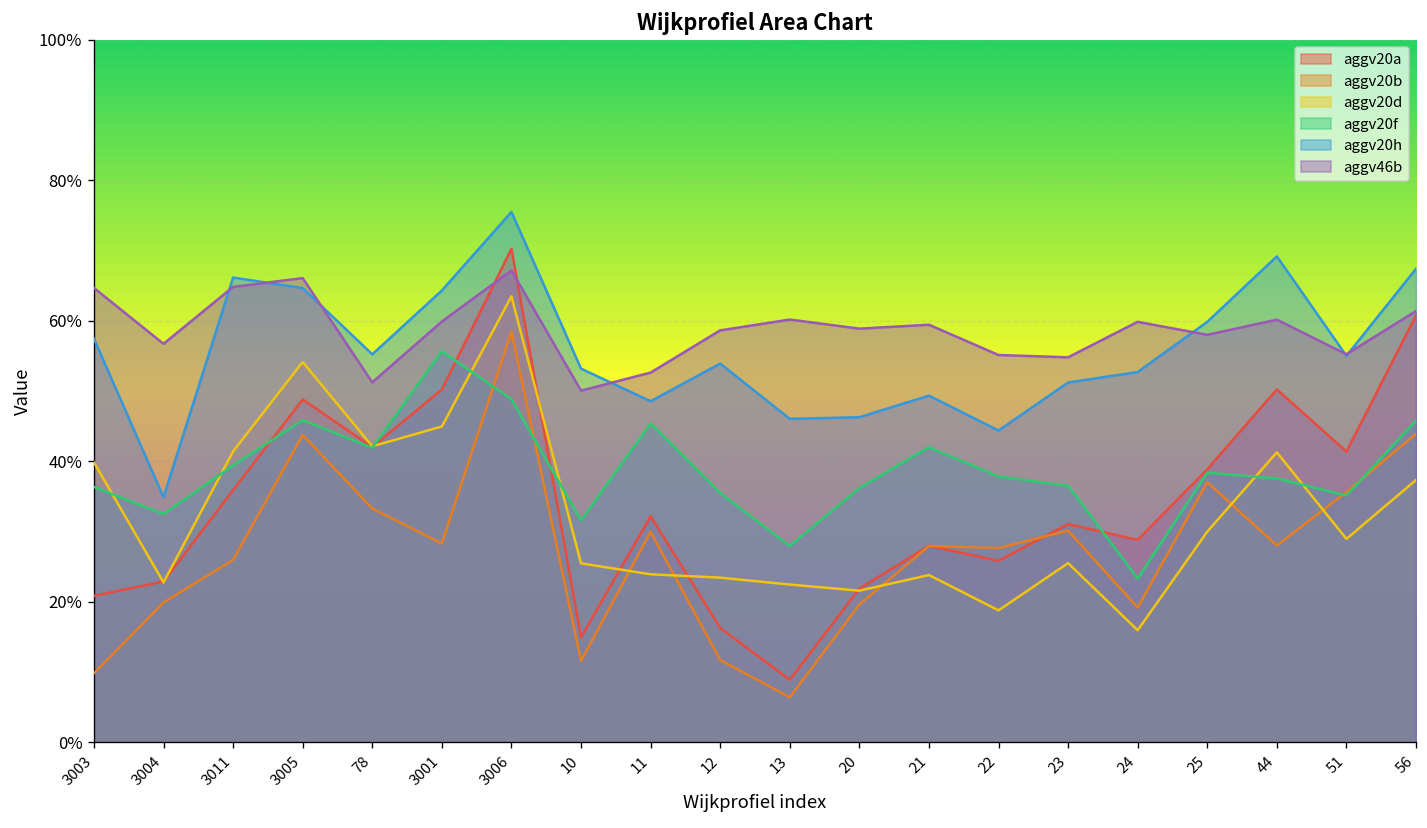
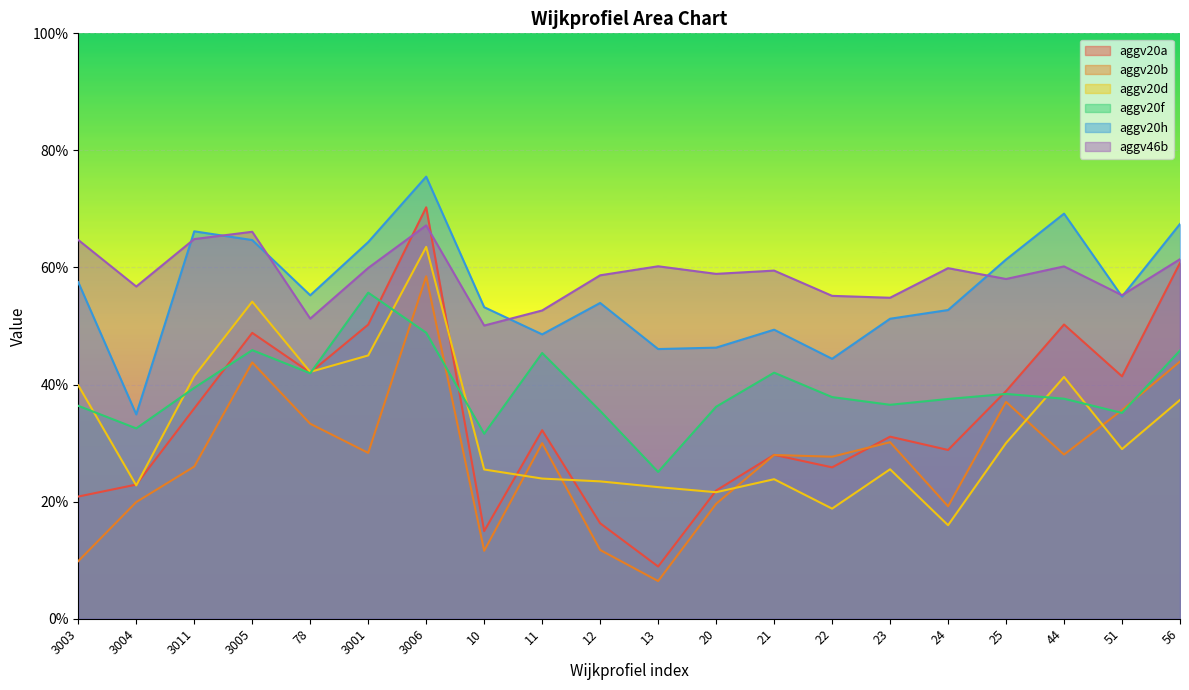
  {
    "aggv20f": {
      "3003": "36%",
      "3004": "33%",
      "3011": "39%",
      "3005": "46%",
      "3001": "56%",
      "3006": "49%",
      "10": "32%",
      "11": "45%",
      "12": "36%",
-     "13": "28%",
+     "13": "25%",
      "20": "36%",
      "21": "42%",
      "22": "38%",
      "23": "37%",
-     "24": "23%",
+     "24": "38%",
      "25": "38%",
      "44": "38%",
      "51": "35%",
      "56": "46%"
    },
    "aggv20h": {
      "3003": "57%",
      "3004": "35%",
      "3011": "66%",
      "3005": "65%",
      "78": "55%",
      "3001": "64%",
      "3006": "76%",
      "10": "53%",
      "11": "49%",
      "12": "54%",
      "13": "46%",
      "20": "46%",
      "21": "49%",
      "22": "44%",
      "23": "51%",
      "24": "53%",
-     "25": "60%",
+     "25": "61%",
      "44": "69%",
      "56": "67%"
    },
    "aggv46b": {
      "3003": "65%",
      "3004": "57%",
      "3011": "65%",
      "3005": "66%",
      "78": "51%",
      "3001": "60%",
      "3006": "67%",
      "10": "50%",
      "11": "53%",
      "12": "59%",
      "13": "60%",
      "20": "59%",
      "21": "59%",
      "22": "55%",
      "23": "55%",
      "24": "60%",
      "25": "58%",
      "44": "60%",
      "56": "61%"
    }
  }
